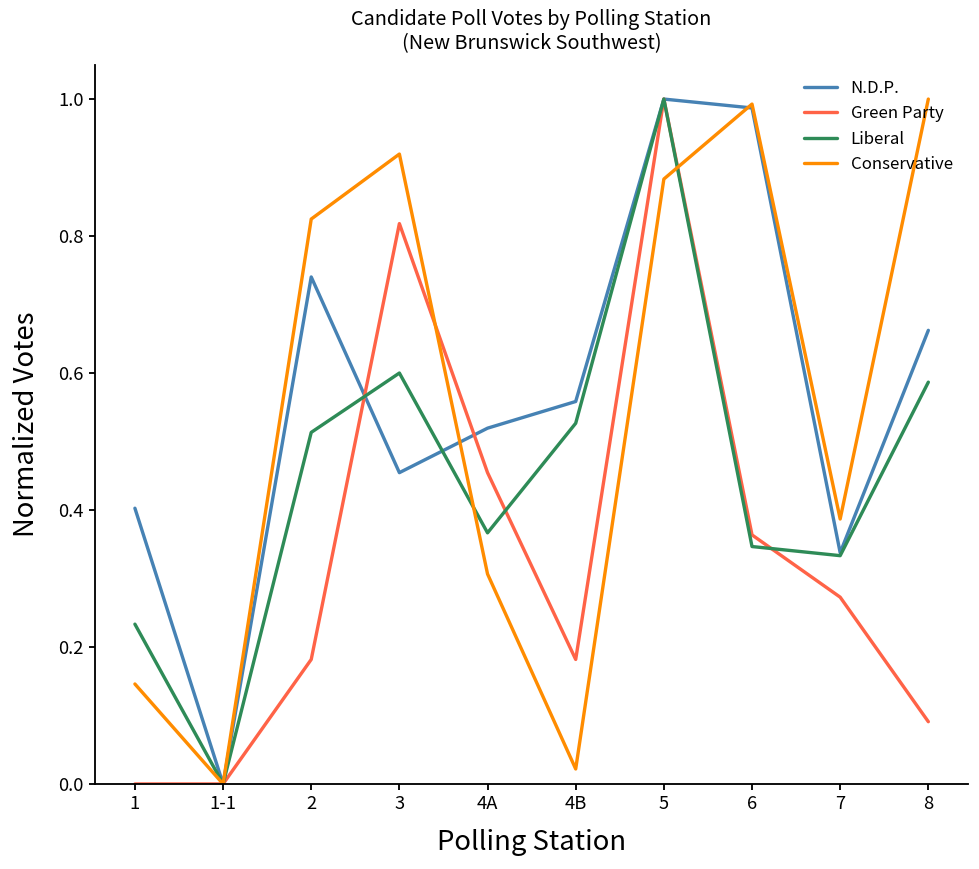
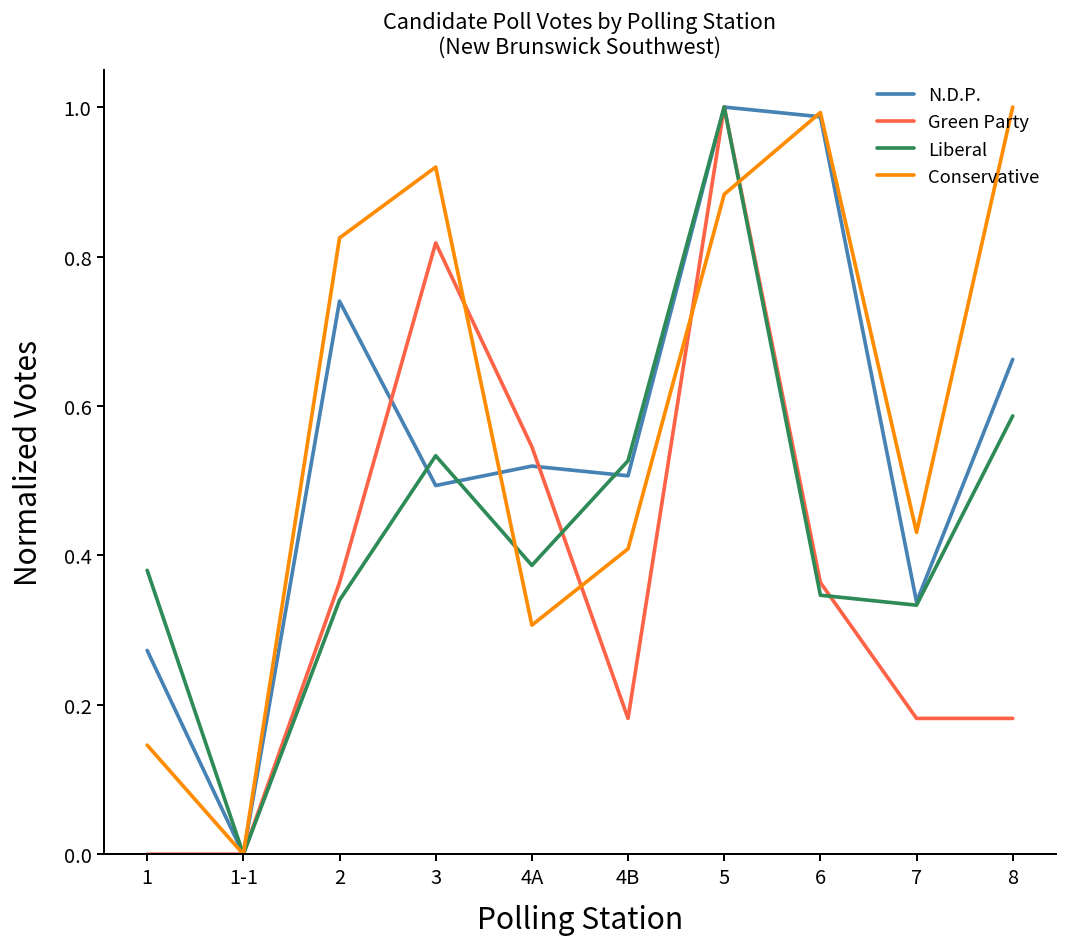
  {
    "N.D.P.": {
-     "1": 0.40,
+     "1": 0.27,
      "2": 0.74,
-     "3": 0.45,
+     "3": 0.49,
      "4A": 0.52,
-     "4B": 0.56,
+     "4B": 0.51,
      "6": 0.99,
      "7": 0.34,
      "8": 0.66
    },
    "Green Party": {
      "1": 0.00,
-     "2": 0.18,
+     "2": 0.36,
      "3": 0.82,
-     "4A": 0.45,
+     "4A": 0.55,
      "4B": 0.18,
      "6": 0.36,
-     "7": 0.27,
-     "8": 0.09
+     "7": 0.18,
+     "8": 0.18
    },
    "Liberal": {
-     "1": 0.23,
-     "2": 0.51,
-     "3": 0.60,
-     "4A": 0.37,
+     "1": 0.38,
+     "2": 0.34,
+     "3": 0.53,
+     "4A": 0.39,
      "4B": 0.53,
      "6": 0.35,
      "7": 0.33,
      "8": 0.59
    },
    "Conservative": {
      "1": 0.15,
      "2": 0.82,
      "3": 0.92,
      "4A": 0.31,
-     "4B": 0.02,
+     "4B": 0.41,
      "5": 0.88,
      "6": 0.99,
-     "7": 0.39,
+     "7": 0.43,
      "8": 1.00
    }
  }
